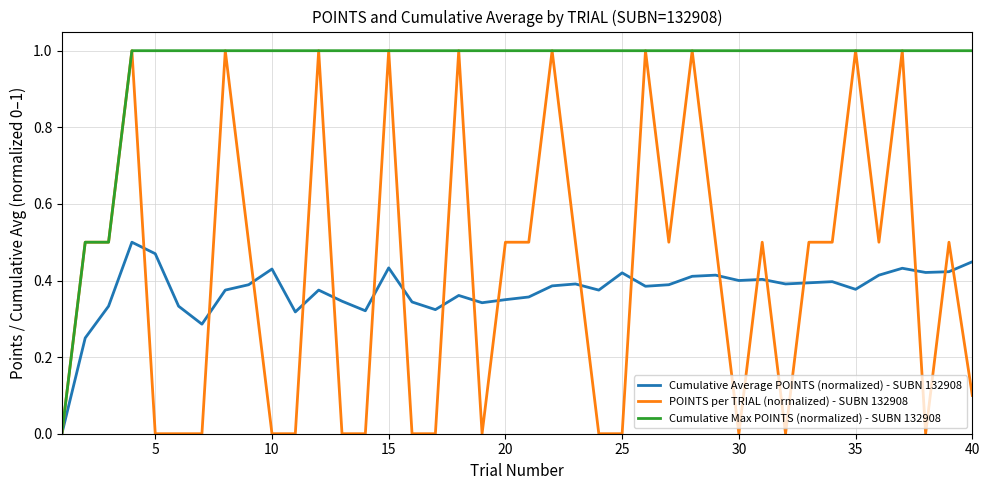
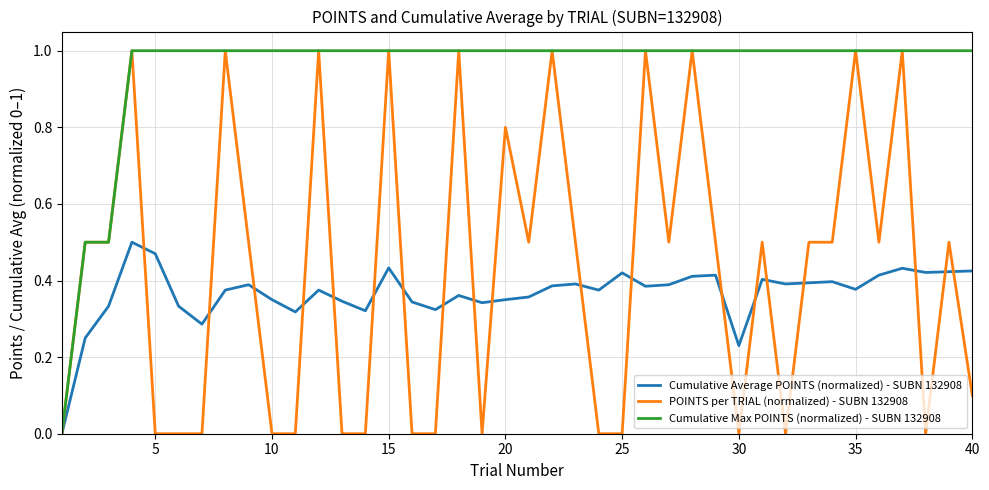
  {
    "Cumulative Average POINTS (normalized) - SUBN 132908": {
      "5": 0.47,
-     "10": 0.43,
+     "10": 0.35,
      "15": 0.43,
      "20": 0.35,
      "25": 0.42,
-     "30": 0.40,
+     "30": 0.23,
      "35": 0.38,
-     "40": 0.45
+     "40": 0.43
    },
    "POINTS per TRIAL (normalized) - SUBN 132908": {
      "5": 0.00,
      "10": 0.00,
-     "20": 0.50,
+     "20": 0.80,
      "25": 0.00,
      "30": 0.00,
      "40": 0.10
    },
    "Cumulative Max POINTS (normalized) - SUBN 132908": {
      "5": 1.00,
      "10": 1.00,
      "20": 1.00,
      "25": 1.00,
      "30": 1.00,
      "40": 1.00
    }
  }
